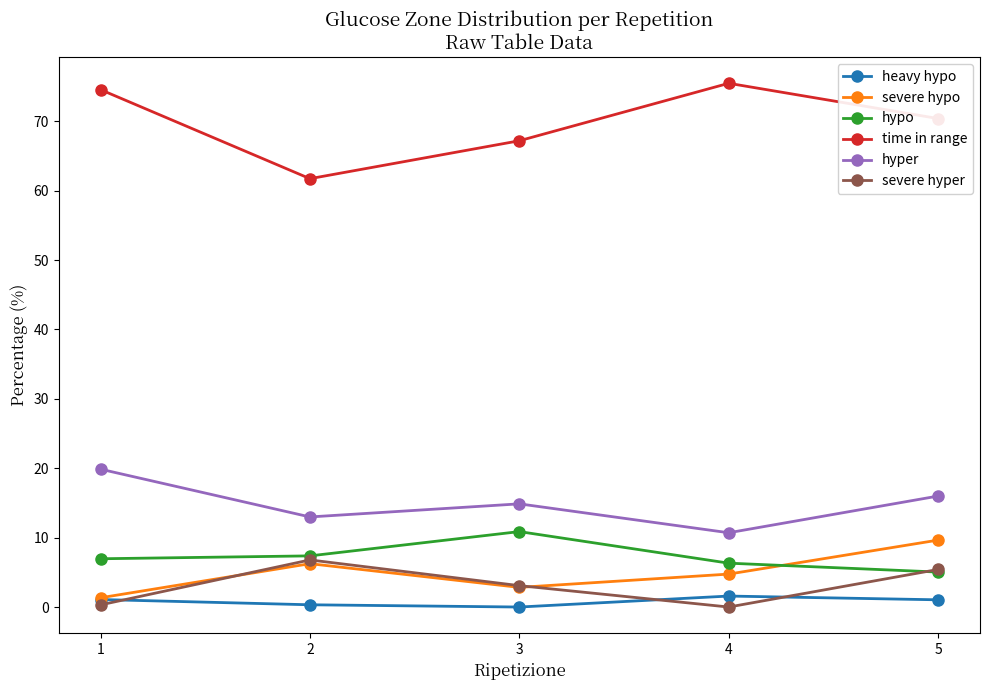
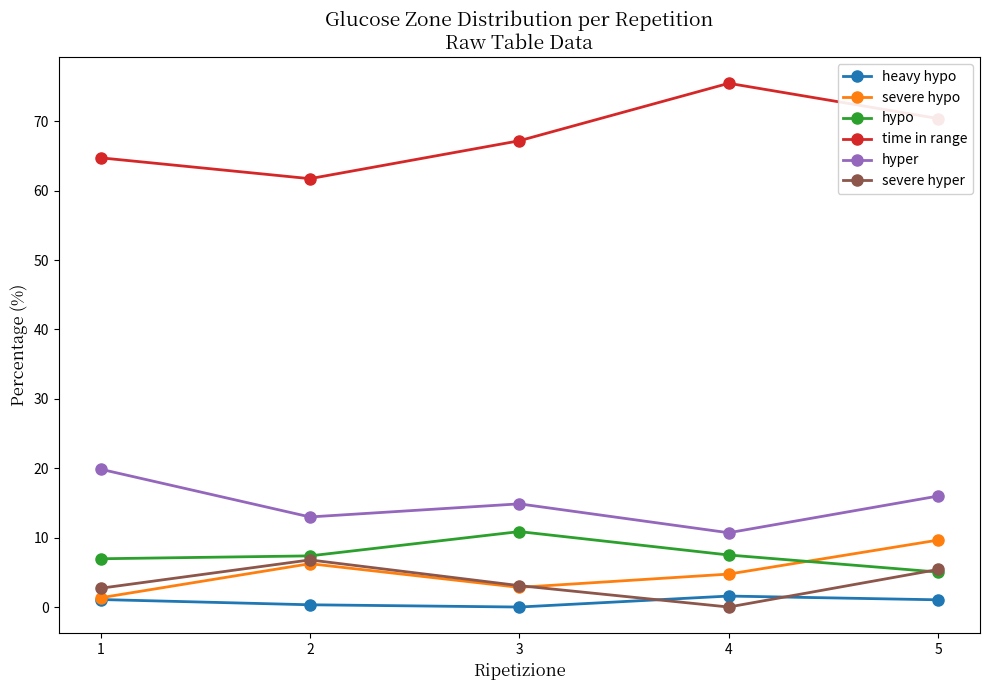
  {
    "heavy hypo": {
      "2": 0,
      "3": 0,
      "4": 2,
      "5": 1
    },
    "severe hypo": {
      "2": 6,
      "4": 5,
      "5": 10
    },
    "hypo": {
      "1": 7,
      "2": 7,
      "3": 11,
-     "4": 6,
+     "4": 7,
      "5": 5
    },
    "time in range": {
-     "1": 75,
+     "1": 65,
      "2": 62,
      "3": 67,
      "4": 75
    },
    "hyper": {
      "1": 20,
      "2": 13,
      "3": 15,
      "4": 11,
      "5": 16
    },
    "severe hyper": {
-     "1": 0,
+     "1": 3,
      "2": 7,
      "4": 0,
      "5": 5
    }
  }
